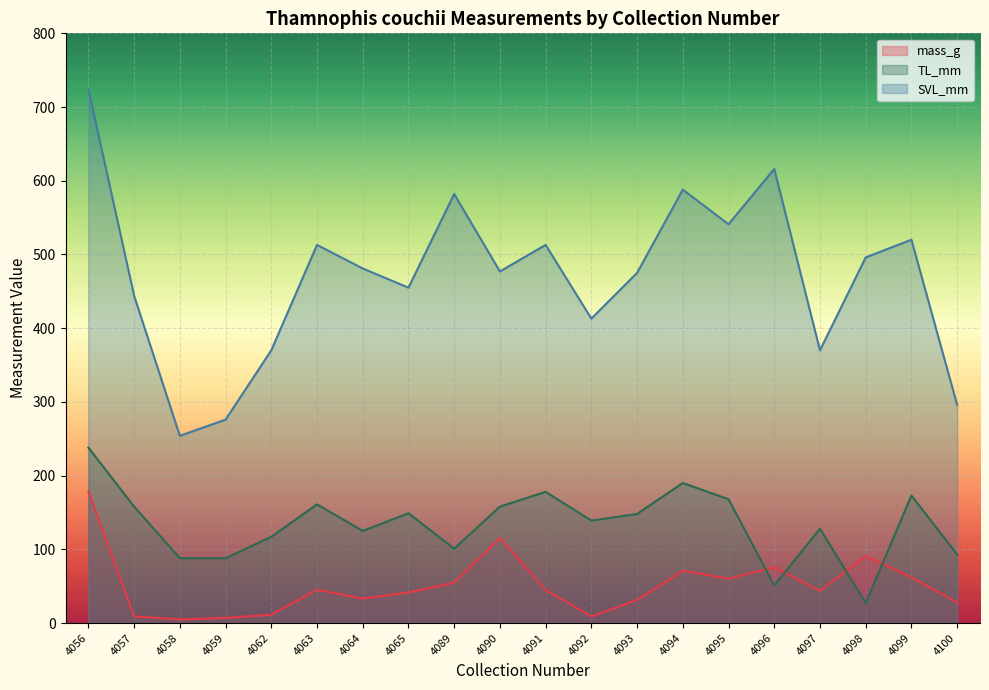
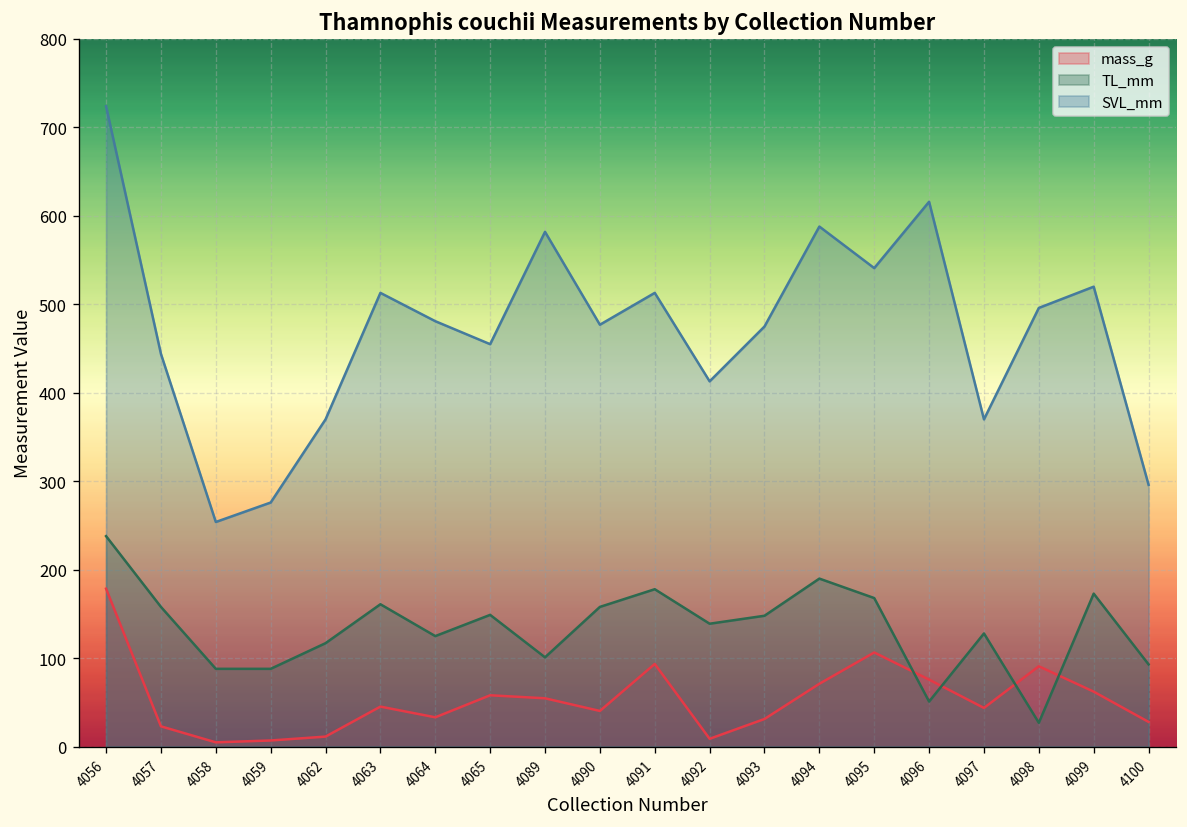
  {
    "mass_g": {
      "4056": 180,
-     "4057": 10,
+     "4057": 20,
      "4058": 0,
      "4059": 10,
      "4062": 10,
      "4063": 50,
      "4064": 30,
-     "4065": 40,
+     "4065": 60,
      "4089": 50,
-     "4090": 120,
-     "4091": 50,
+     "4090": 40,
+     "4091": 90,
      "4092": 10,
      "4093": 30,
      "4094": 70,
-     "4095": 60,
+     "4095": 110,
      "4096": 80,
      "4097": 40,
      "4098": 90,
      "4099": 60,
      "4100": 30
    }
  }
